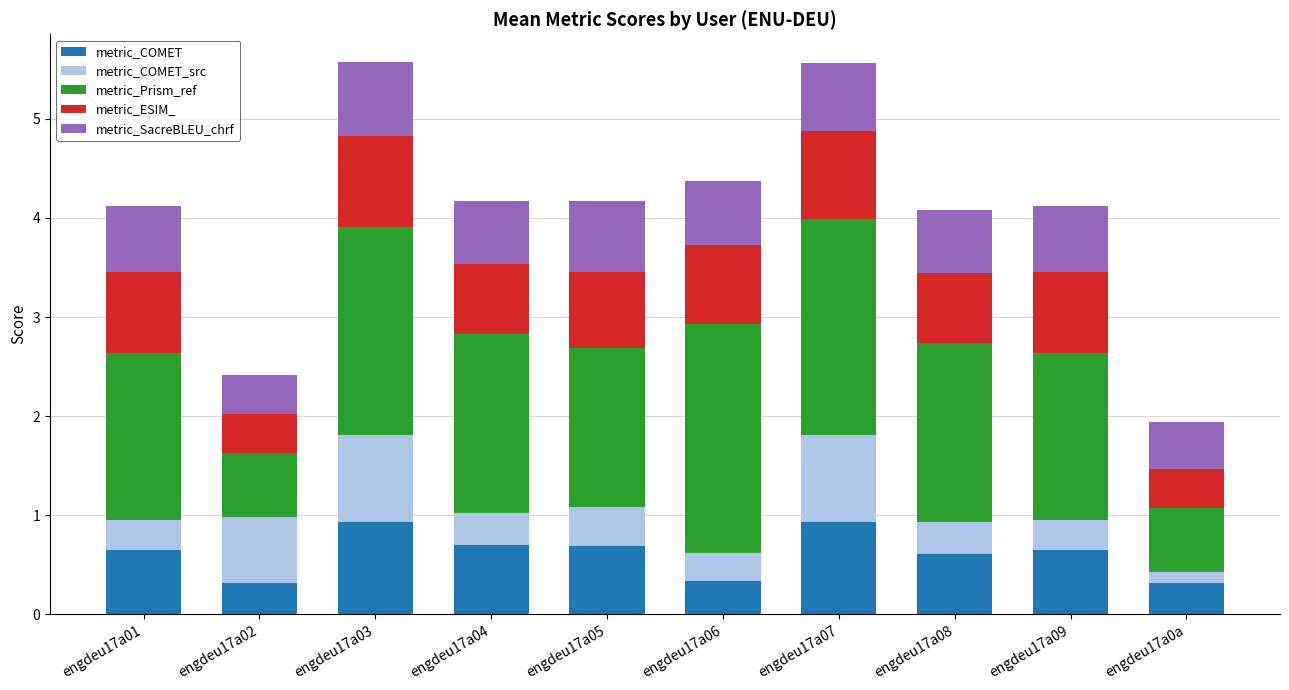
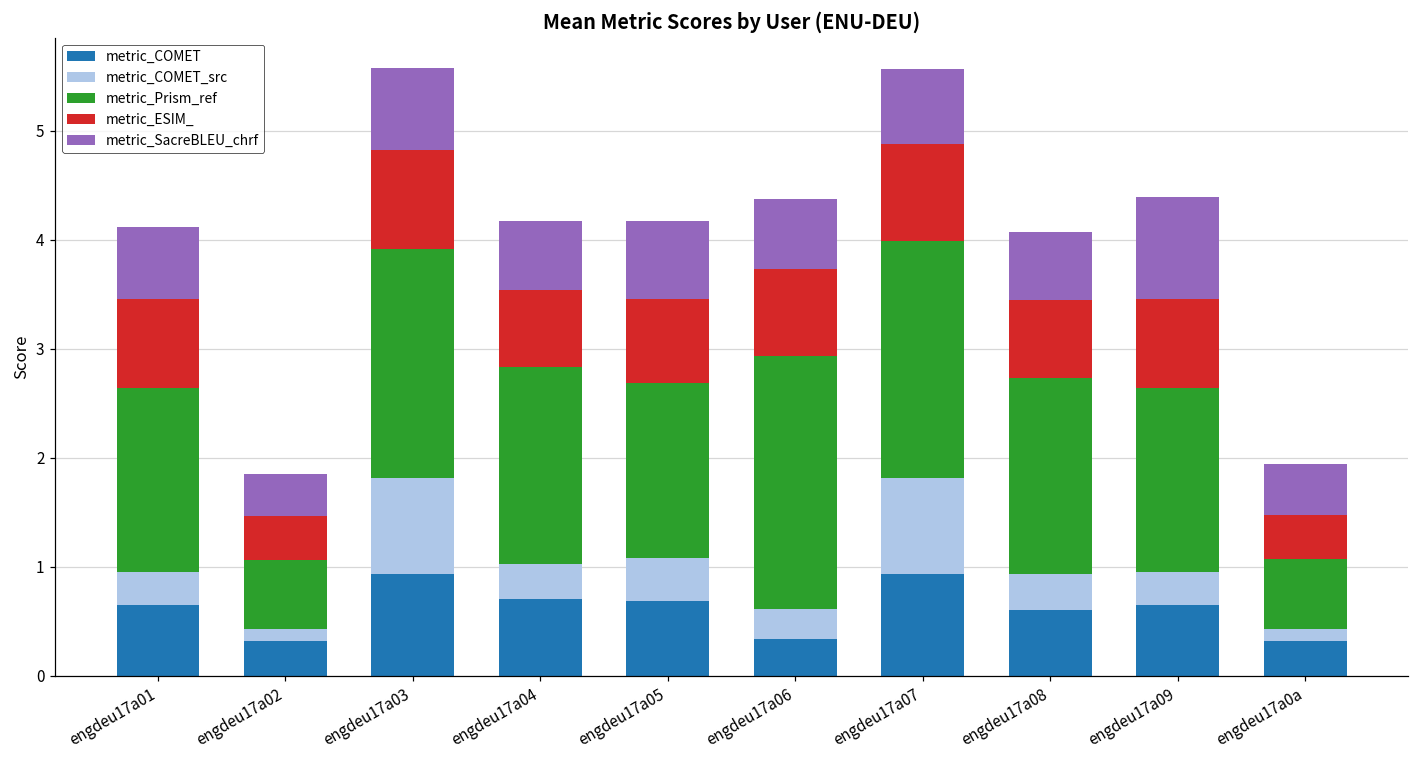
  {
    "metric_COMET": {
      "engdeu17a01": 0.6,
      "engdeu17a02": 0.3,
      "engdeu17a03": 0.9,
      "engdeu17a04": 0.7,
      "engdeu17a05": 0.7,
      "engdeu17a06": 0.3,
      "engdeu17a07": 0.9,
      "engdeu17a08": 0.6,
      "engdeu17a09": 0.6,
      "engdeu17a0a": 0.3
    },
    "metric_COMET_src": {
      "engdeu17a01": 0.3,
-     "engdeu17a02": 0.7,
+     "engdeu17a02": 0.1,
      "engdeu17a03": 0.9,
      "engdeu17a04": 0.3,
      "engdeu17a05": 0.4,
      "engdeu17a06": 0.3,
      "engdeu17a07": 0.9,
      "engdeu17a08": 0.3,
      "engdeu17a09": 0.3,
      "engdeu17a0a": 0.1
    },
    "metric_Prism_ref": {
      "engdeu17a01": 1.7,
      "engdeu17a02": 0.6,
      "engdeu17a03": 2.1,
      "engdeu17a04": 1.8,
      "engdeu17a05": 1.6,
      "engdeu17a06": 2.3,
      "engdeu17a07": 2.2,
      "engdeu17a08": 1.8,
      "engdeu17a09": 1.7,
      "engdeu17a0a": 0.6
    },
    "metric_ESIM_": {
      "engdeu17a01": 0.8,
      "engdeu17a02": 0.4,
      "engdeu17a03": 0.9,
      "engdeu17a04": 0.7,
      "engdeu17a05": 0.8,
      "engdeu17a06": 0.8,
      "engdeu17a07": 0.9,
      "engdeu17a08": 0.7,
      "engdeu17a09": 0.8,
      "engdeu17a0a": 0.4
    },
    "metric_SacreBLEU_chrf": {
      "engdeu17a01": 0.7,
      "engdeu17a02": 0.4,
      "engdeu17a03": 0.7,
      "engdeu17a04": 0.6,
      "engdeu17a05": 0.7,
      "engdeu17a06": 0.6,
      "engdeu17a07": 0.7,
      "engdeu17a08": 0.6,
-     "engdeu17a09": 0.7,
+     "engdeu17a09": 0.9,
      "engdeu17a0a": 0.5
    }
  }
